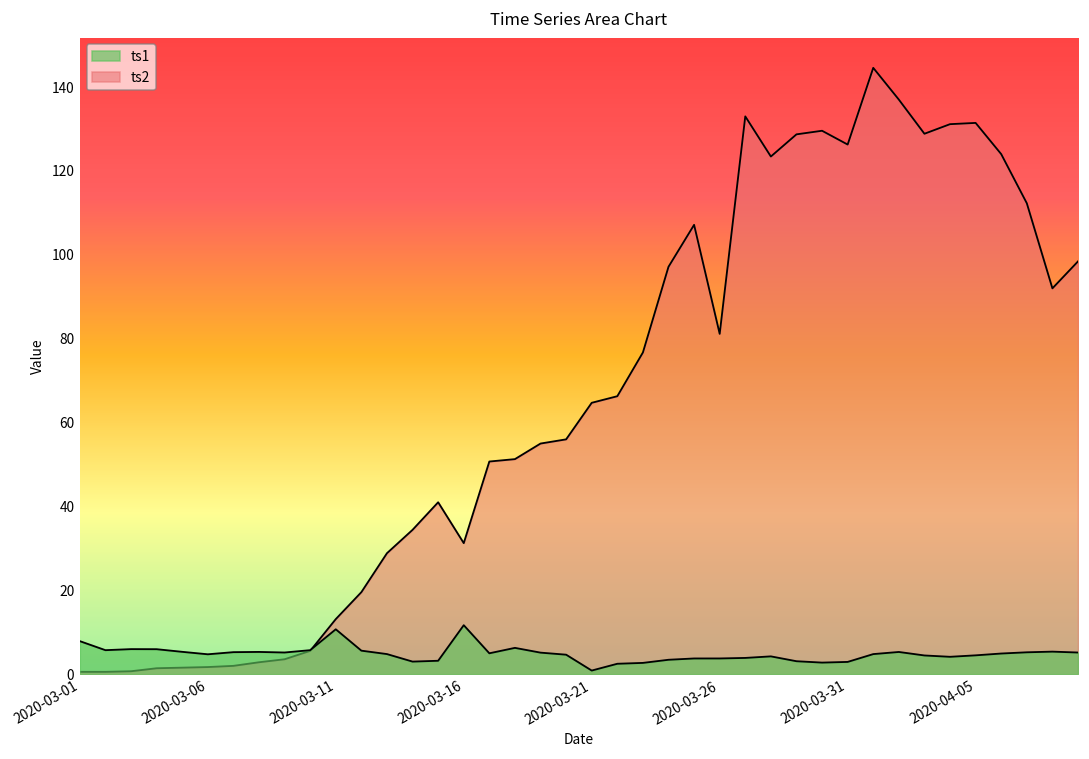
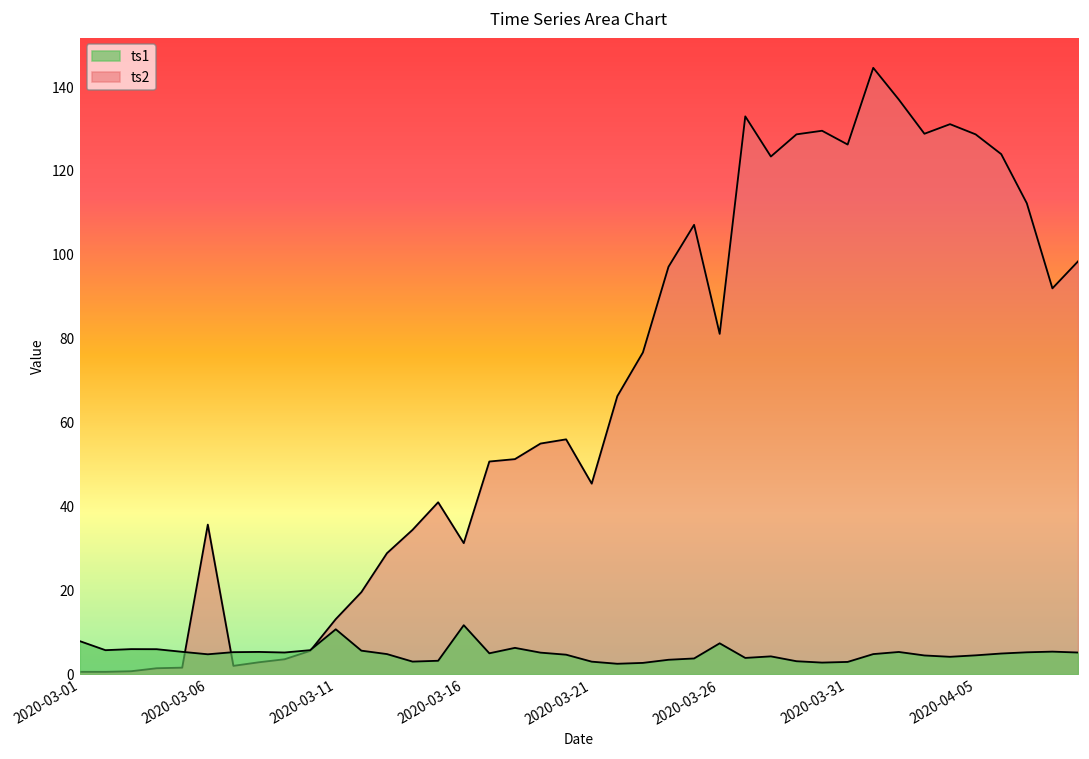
  {
    "ts2": {
      "2020-03-01": 1,
-     "2020-03-06": 2,
+     "2020-03-06": 36,
      "2020-03-11": 13,
      "2020-03-16": 31,
-     "2020-03-21": 65,
+     "2020-03-21": 45,
      "2020-03-26": 81,
      "2020-03-31": 126,
-     "2020-04-05": 131
+     "2020-04-05": 129
    },
    "ts1": {
      "2020-03-01": 8,
      "2020-03-06": 5,
      "2020-03-11": 11,
      "2020-03-16": 12,
-     "2020-03-21": 1,
-     "2020-03-26": 4,
+     "2020-03-21": 3,
+     "2020-03-26": 7,
      "2020-03-31": 3,
      "2020-04-05": 5
    }
  }
